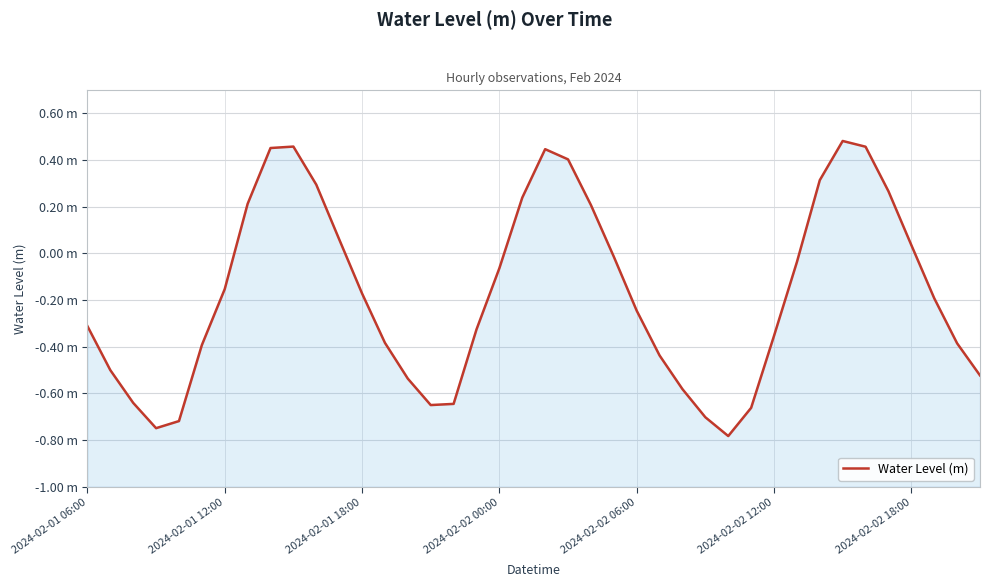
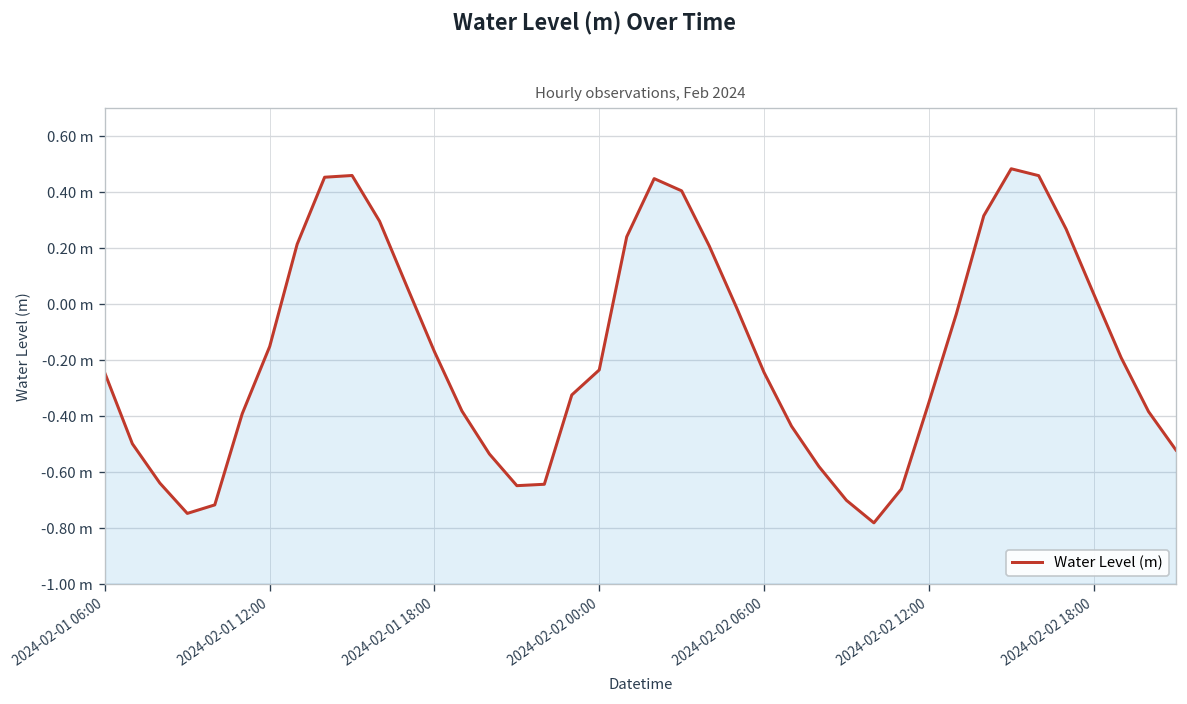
  {
-   "2024-02-01 06:00": "-0.31 m",
+   "2024-02-01 06:00": "-0.25 m",
    "2024-02-01 12:00": "-0.15 m",
    "2024-02-01 18:00": "-0.17 m",
-   "2024-02-02 00:00": "-0.06 m",
+   "2024-02-02 00:00": "-0.24 m",
    "2024-02-02 06:00": "-0.25 m",
    "2024-02-02 12:00": "-0.35 m",
    "2024-02-02 18:00": "0.04 m"
  }
